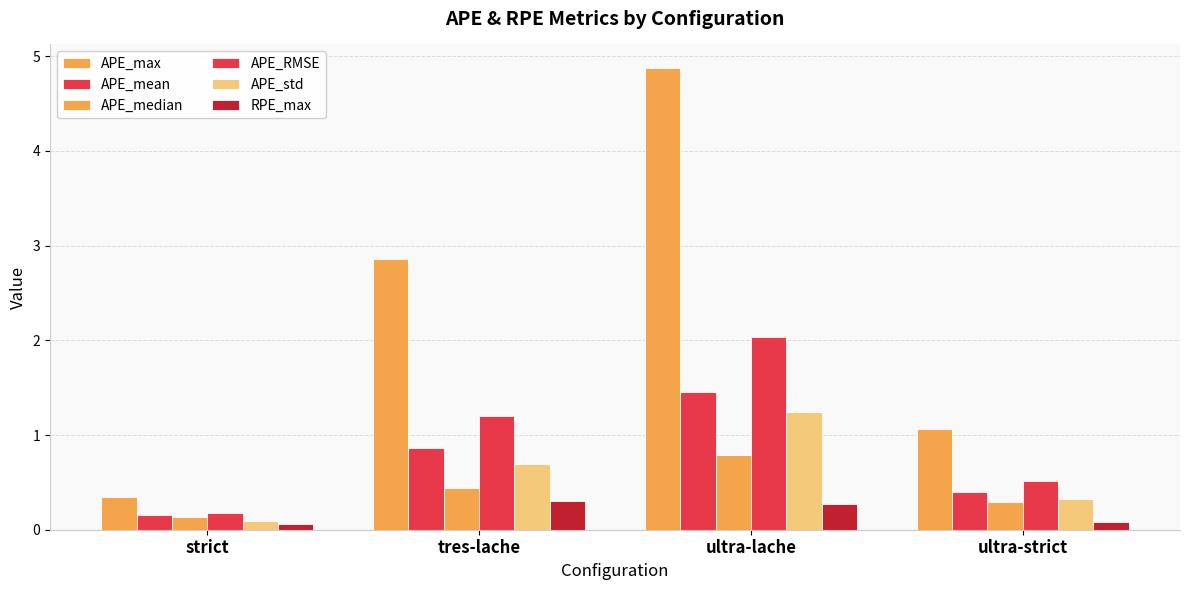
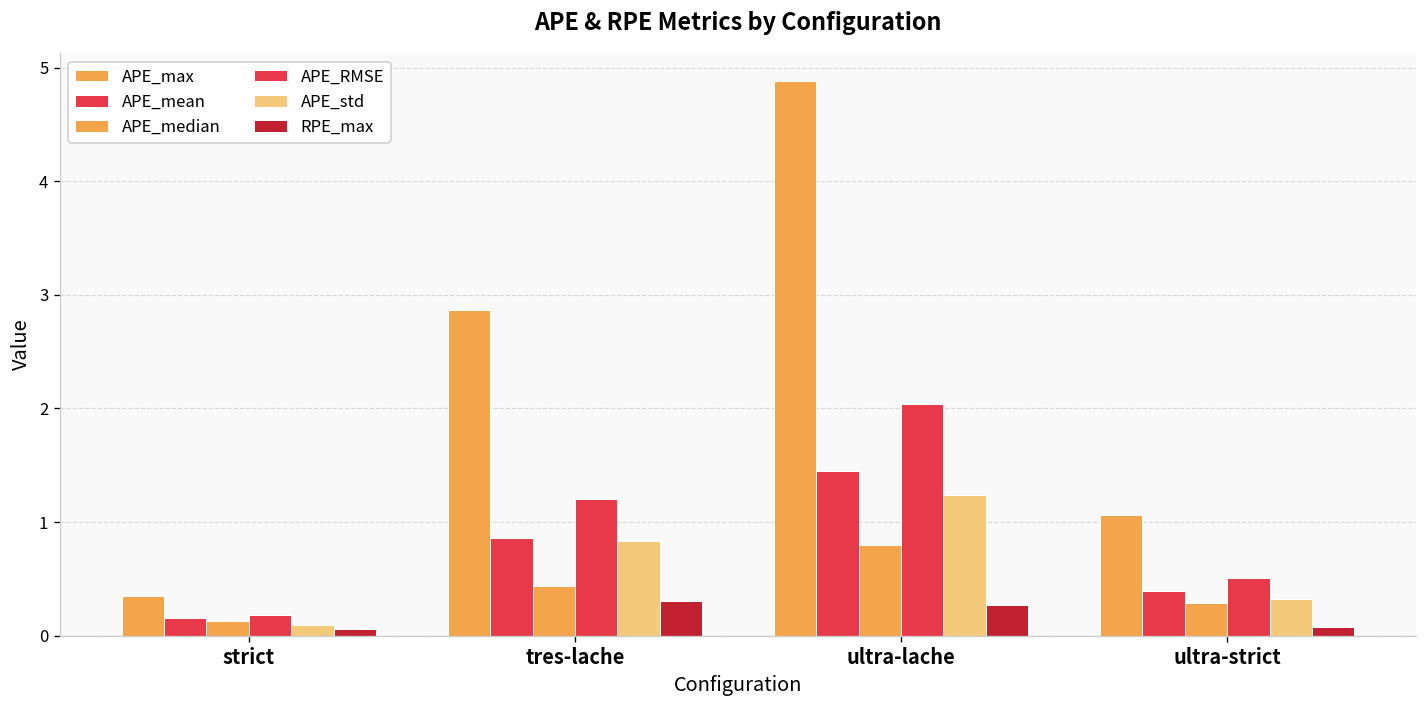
  {
    "APE_std": {
      "strict": 0.1,
-     "tres-lache": 0.7,
+     "tres-lache": 0.8,
      "ultra-lache": 1.2,
      "ultra-strict": 0.3
    }
  }
